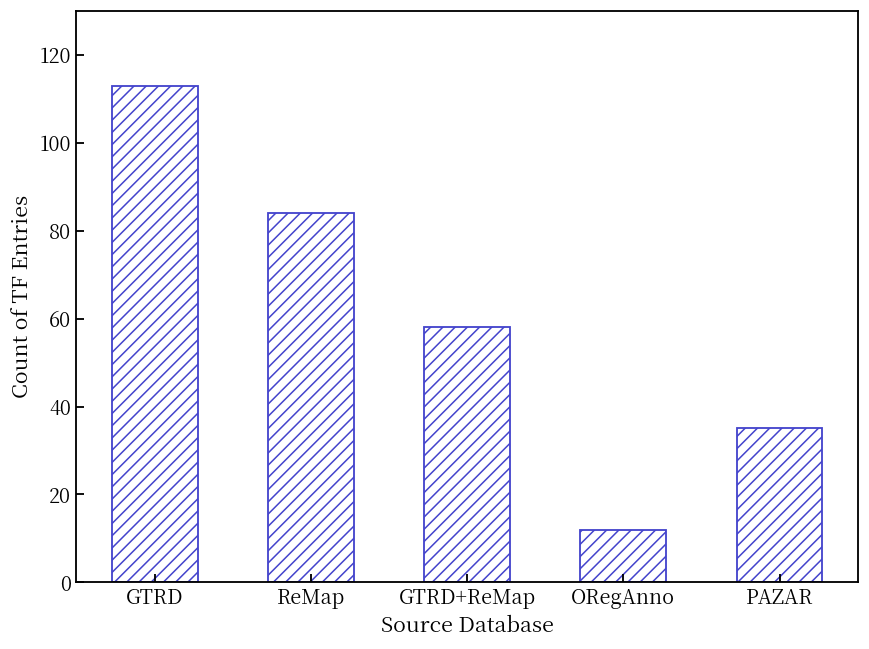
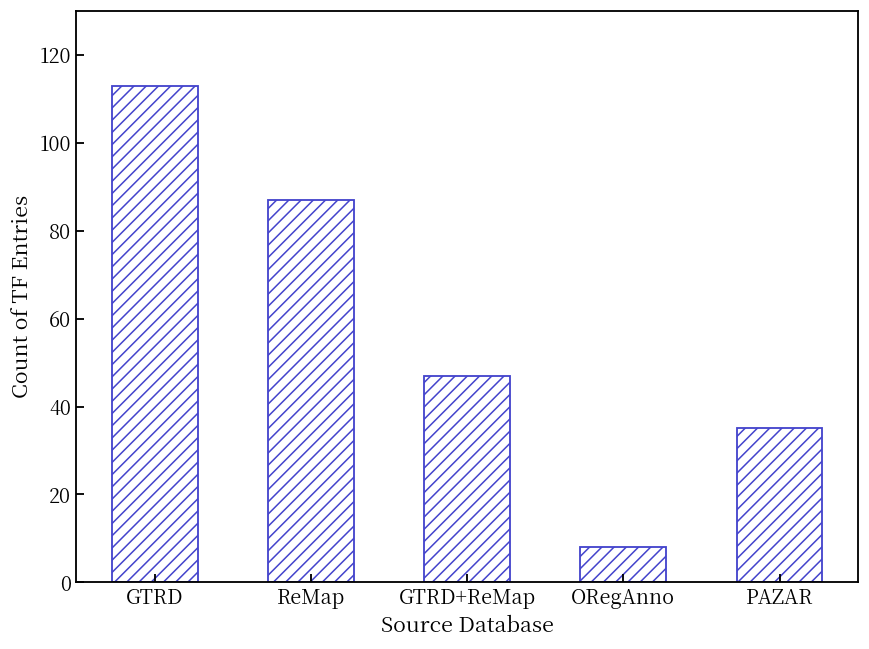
  {
    "GTRD": 113,
-   "ReMap": 84,
-   "GTRD+ReMap": 58,
-   "ORegAnno": 12,
+   "ReMap": 87,
+   "GTRD+ReMap": 47,
+   "ORegAnno": 8,
    "PAZAR": 35
  }
